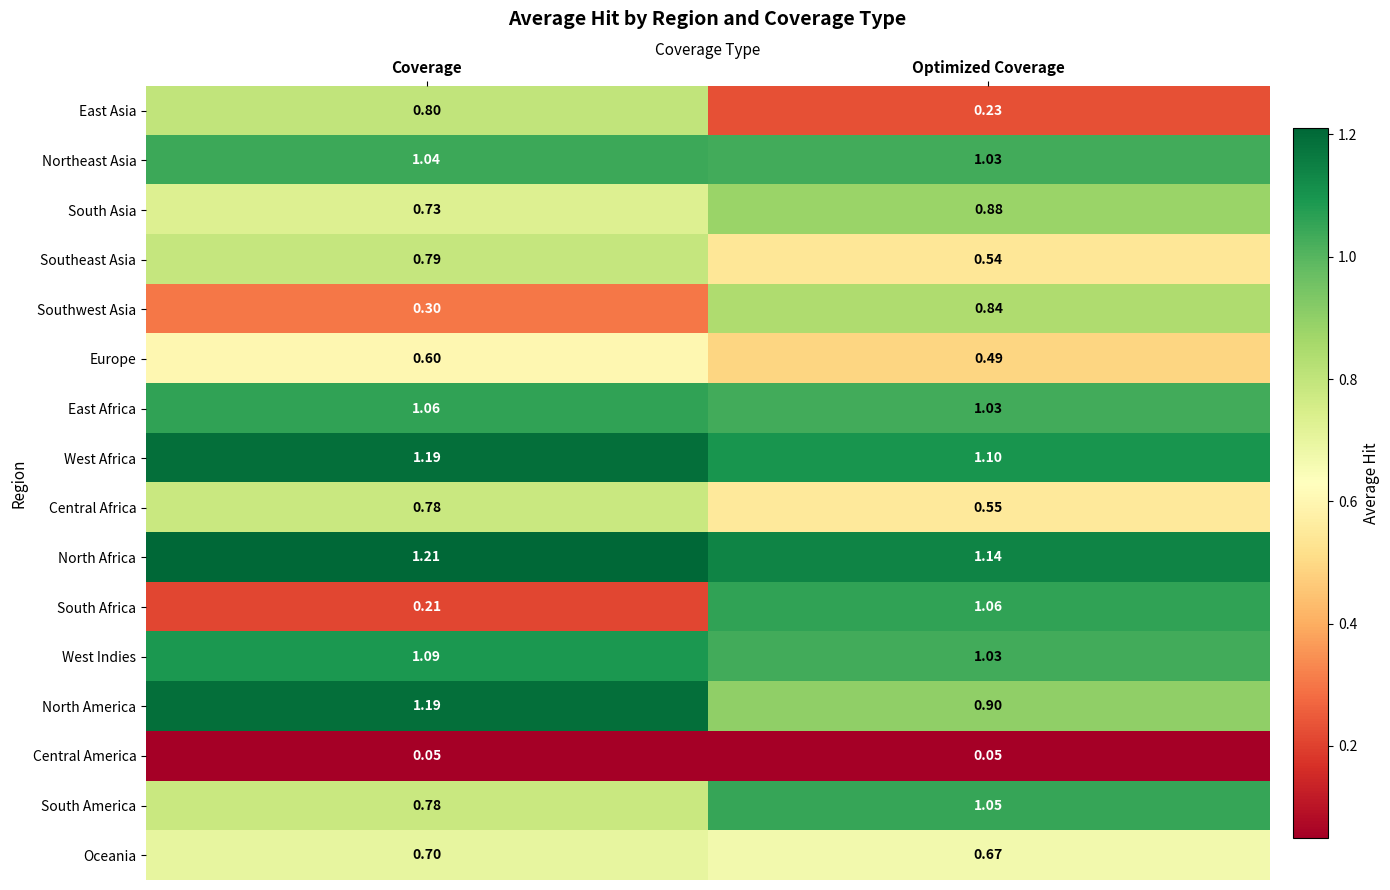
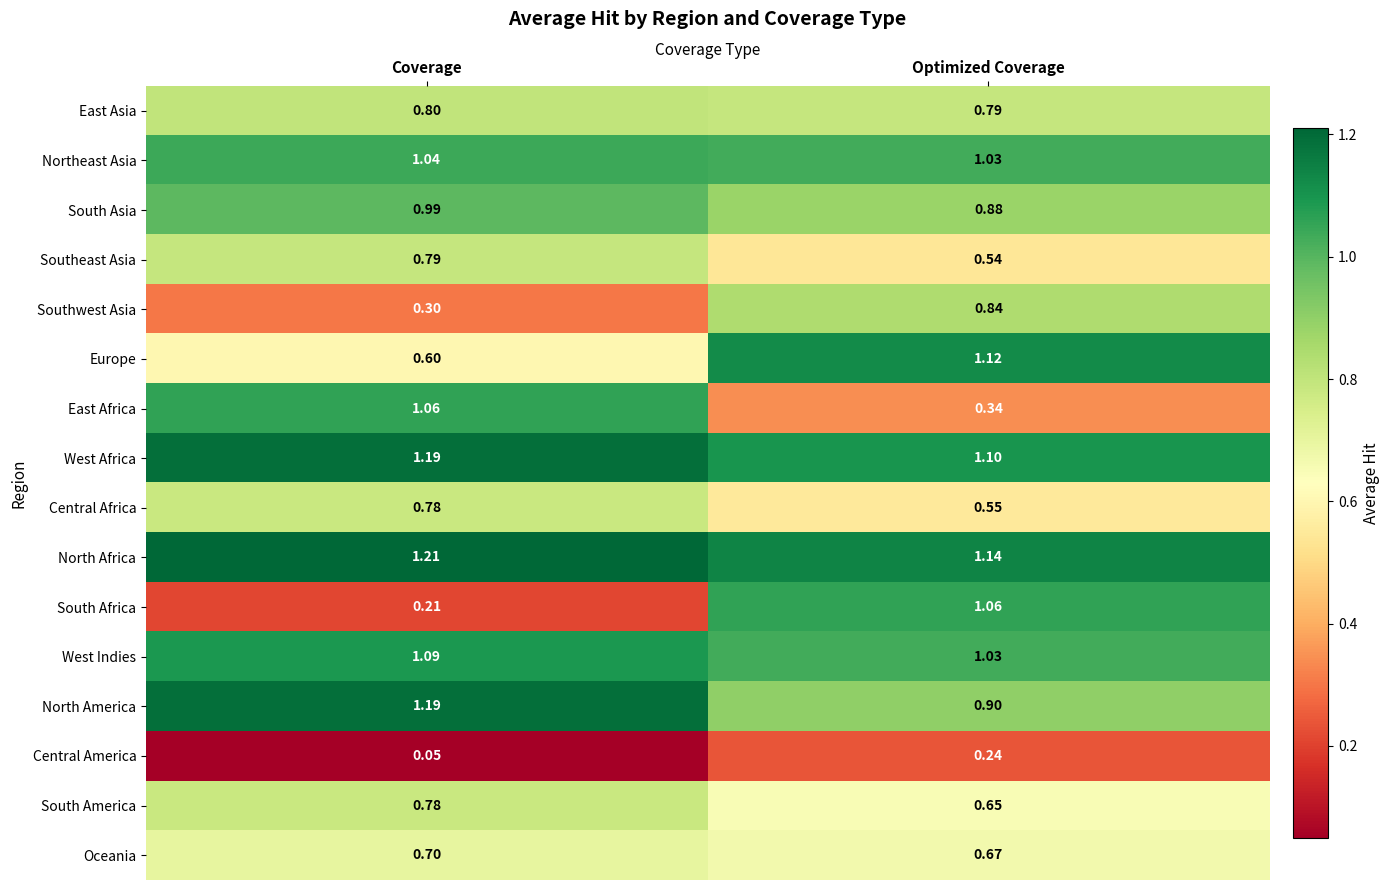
  {
    "East Asia": {
      "Coverage": 0.80,
-     "Optimized Coverage": 0.23
+     "Optimized Coverage": 0.79
    },
    "Northeast Asia": {
      "Coverage": 1.04,
      "Optimized Coverage": 1.03
    },
    "South Asia": {
-     "Coverage": 0.73,
+     "Coverage": 0.99,
      "Optimized Coverage": 0.88
    },
    "Southeast Asia": {
      "Coverage": 0.79,
      "Optimized Coverage": 0.54
    },
    "Southwest Asia": {
      "Coverage": 0.30,
      "Optimized Coverage": 0.84
    },
    "Europe": {
      "Coverage": 0.60,
-     "Optimized Coverage": 0.49
+     "Optimized Coverage": 1.12
    },
    "East Africa": {
      "Coverage": 1.06,
-     "Optimized Coverage": 1.03
+     "Optimized Coverage": 0.34
    },
    "West Africa": {
      "Coverage": 1.19,
      "Optimized Coverage": 1.10
    },
    "Central Africa": {
      "Coverage": 0.78,
      "Optimized Coverage": 0.55
    },
    "North Africa": {
      "Coverage": 1.21,
      "Optimized Coverage": 1.14
    },
    "South Africa": {
      "Coverage": 0.21,
      "Optimized Coverage": 1.06
    },
    "West Indies": {
      "Coverage": 1.09,
      "Optimized Coverage": 1.03
    },
    "North America": {
      "Coverage": 1.19,
      "Optimized Coverage": 0.90
    },
    "Central America": {
      "Coverage": 0.05,
-     "Optimized Coverage": 0.05
+     "Optimized Coverage": 0.24
    },
    "South America": {
      "Coverage": 0.78,
-     "Optimized Coverage": 1.05
+     "Optimized Coverage": 0.65
    },
    "Oceania": {
      "Coverage": 0.70,
      "Optimized Coverage": 0.67
    }
  }
